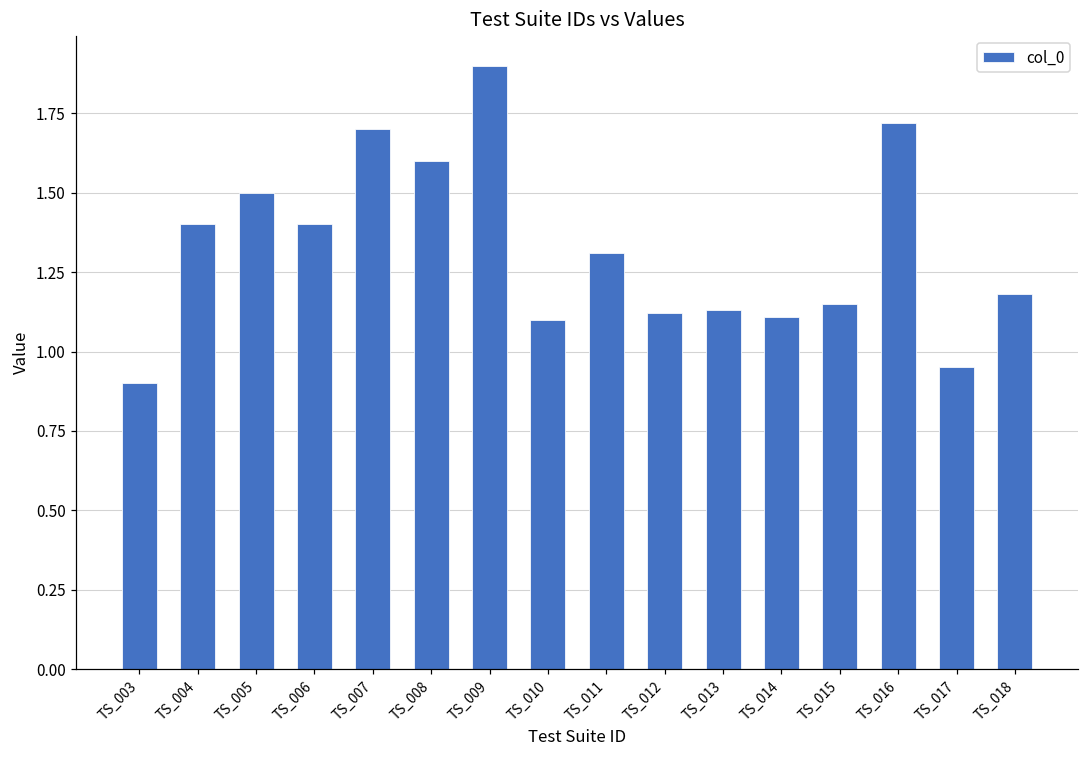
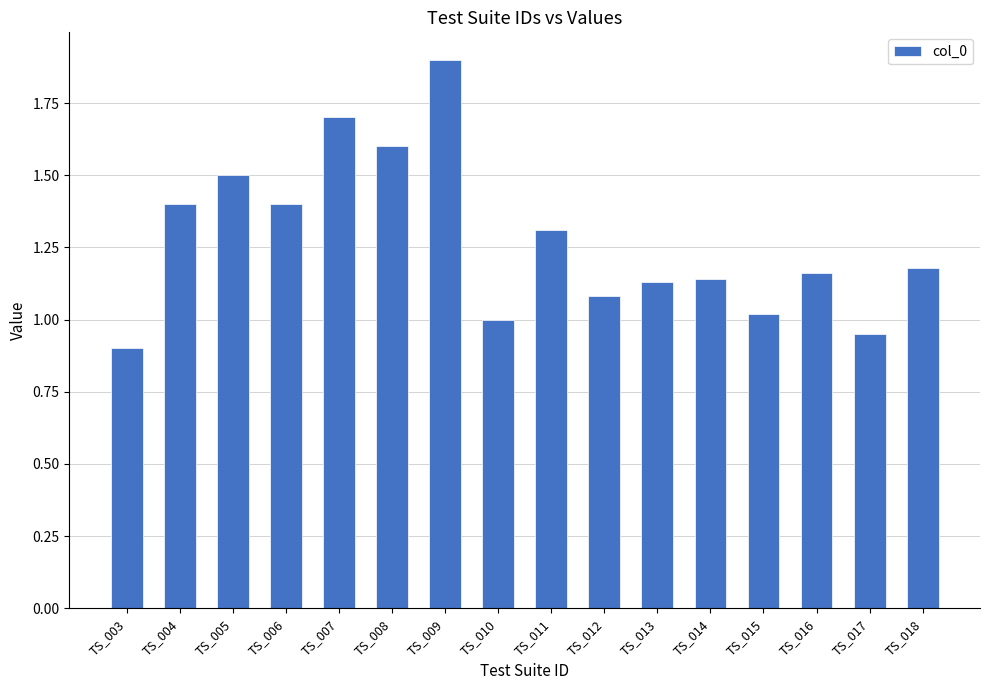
  {
    "TS_003": 0.90,
    "TS_004": 1.40,
    "TS_005": 1.50,
    "TS_006": 1.40,
    "TS_007": 1.70,
    "TS_008": 1.60,
    "TS_009": 1.90,
-   "TS_010": 1.1,
+   "TS_010": 1.0,
    "TS_011": 1.31,
-   "TS_012": 1.12,
+   "TS_012": 1.08,
    "TS_013": 1.13,
-   "TS_014": 1.11,
-   "TS_015": 1.15,
-   "TS_016": 1.72,
+   "TS_014": 1.14,
+   "TS_015": 1.02,
+   "TS_016": 1.16,
    "TS_017": 0.95,
    "TS_018": 1.18
  }
